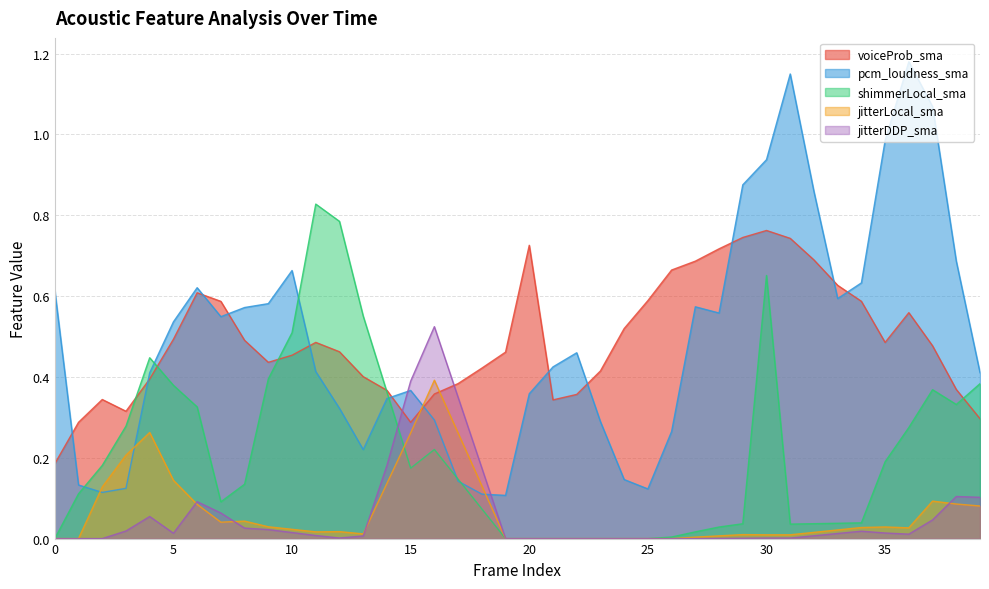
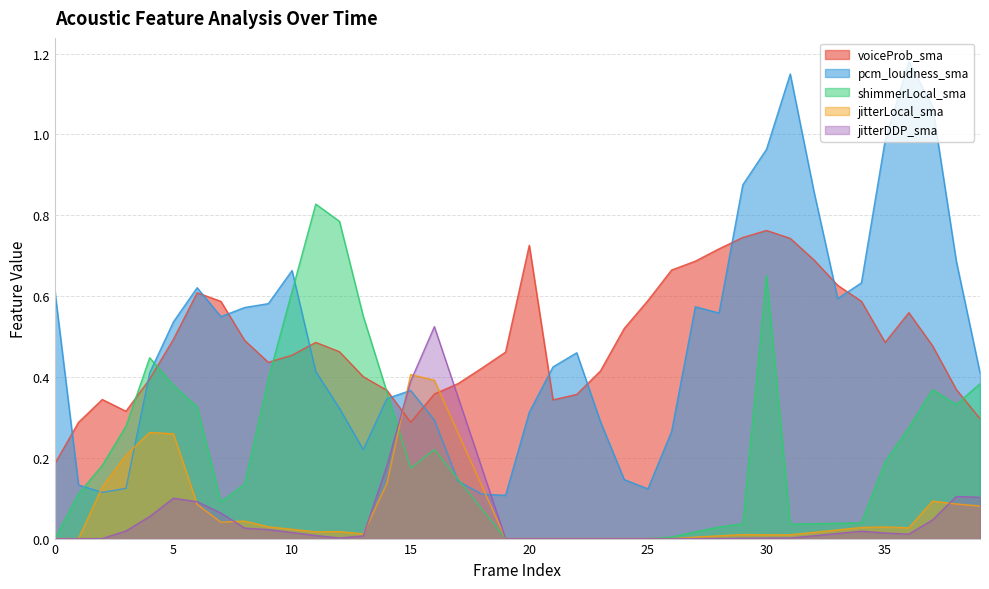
  {
    "voiceProb_sma": {
      "0": 0.19,
      "5": 0.49,
      "10": 0.45,
      "15": 0.29,
      "20": 0.73,
      "25": 0.59,
      "30": 0.76,
      "35": 0.49
    },
    "pcm_loudness_sma": {
      "0": 0.61,
      "5": 0.54,
      "10": 0.66,
      "15": 0.37,
-     "20": 0.36,
+     "20": 0.31,
      "25": 0.12,
-     "30": 0.94
+     "30": 0.96
    },
    "shimmerLocal_sma": {
      "5": 0.38,
-     "10": 0.51,
+     "10": 0.61,
      "15": 0.17,
      "30": 0.65,
      "35": 0.19
    },
    "jitterLocal_sma": {
-     "5": 0.14,
+     "5": 0.26,
      "10": 0.02,
-     "15": 0.26,
+     "15": 0.41,
      "30": 0.01,
      "35": 0.03
    },
    "jitterDDP_sma": {
-     "5": 0.01,
+     "5": 0.10,
      "10": 0.01,
      "15": 0.39,
      "30": 0.00,
      "35": 0.01
    }
  }
